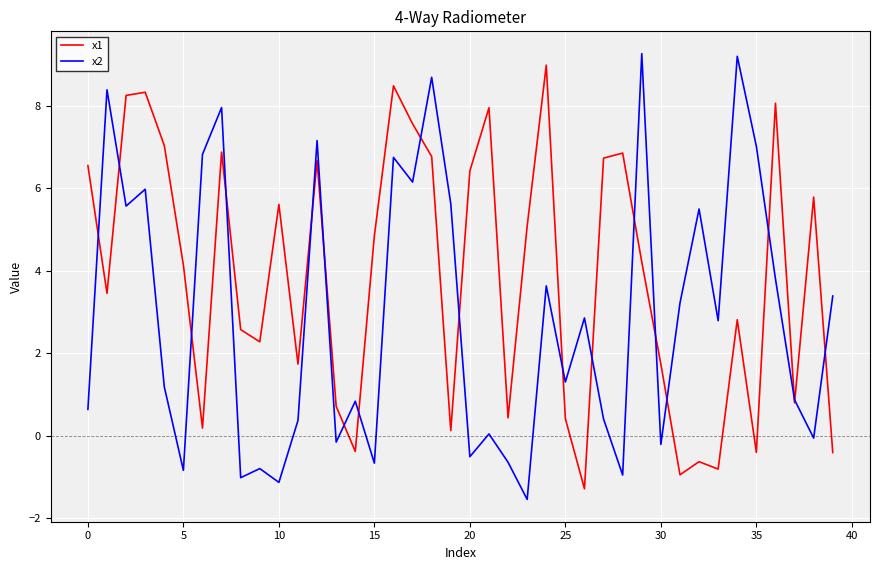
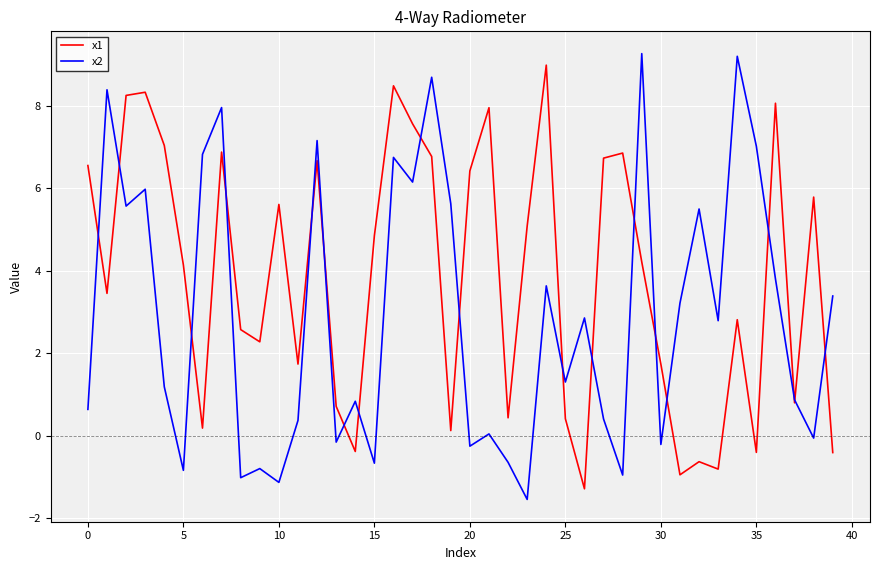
  {
    "x1": {
      "0": 6.5,
      "5": 4.1,
      "10": 5.6,
      "15": 4.8,
      "20": 6.4,
      "25": 0.4,
      "30": 1.7,
      "35": -0.4
    },
    "x2": {
      "0": 0.6,
      "5": -0.8,
      "10": -1.1,
      "15": -0.7,
-     "20": -0.5,
+     "20": -0.3,
      "25": 1.3,
      "30": -0.2,
      "35": 7.0
    }
  }
